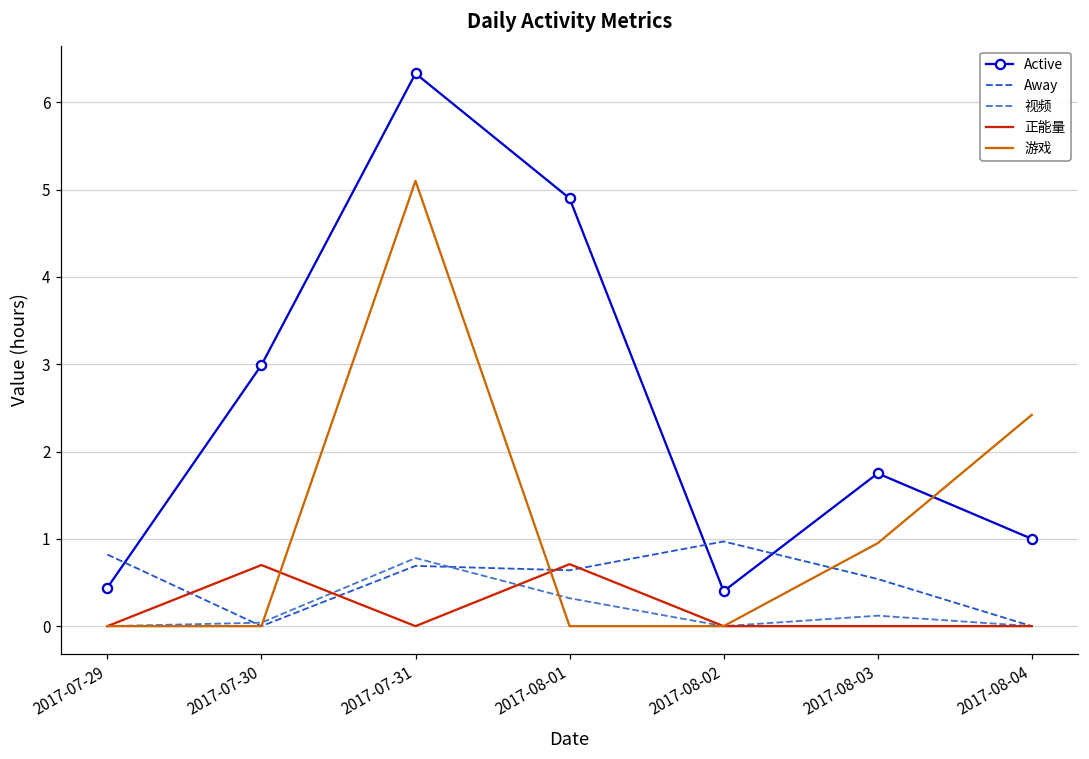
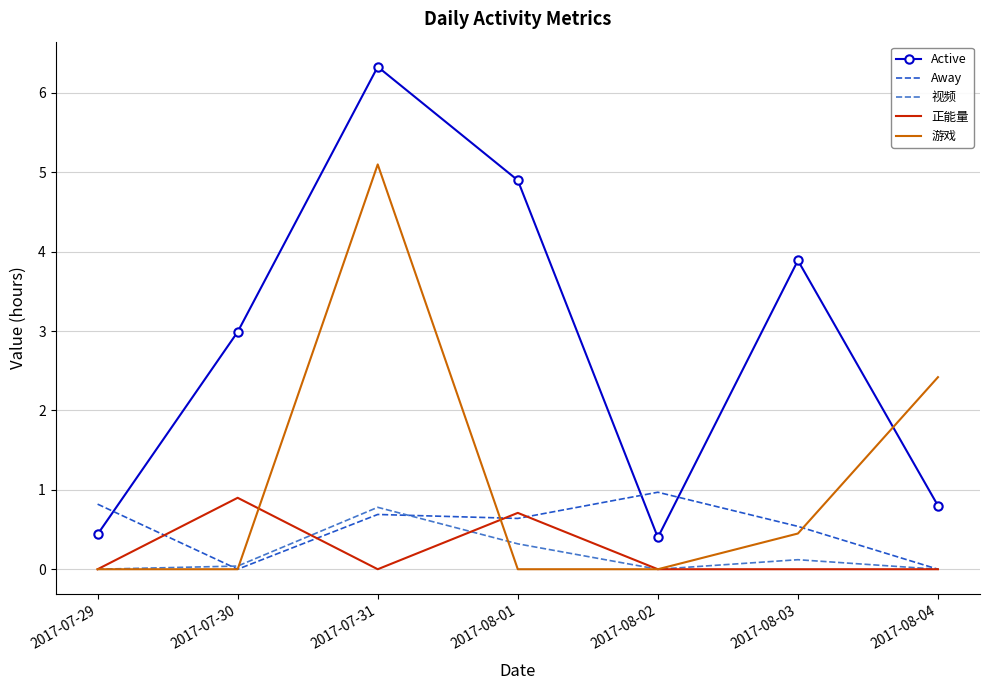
  {
    "Active": {
      "2017-07-29": 0.4,
      "2017-07-30": 3.0,
      "2017-07-31": 6.3,
      "2017-08-01": 4.9,
      "2017-08-02": 0.4,
-     "2017-08-03": 1.8,
-     "2017-08-04": 1.0
+     "2017-08-03": 3.9,
+     "2017-08-04": 0.8
    },
    "正能量": {
-     "2017-07-30": 0.7,
+     "2017-07-30": 0.9,
      "2017-07-31": 0.0,
      "2017-08-01": 0.7,
      "2017-08-03": 0.0
    },
    "游戏": {
      "2017-07-31": 5.1,
      "2017-08-01": 0.0,
-     "2017-08-03": 1.0,
+     "2017-08-03": 0.5,
      "2017-08-04": 2.4
    }
  }
